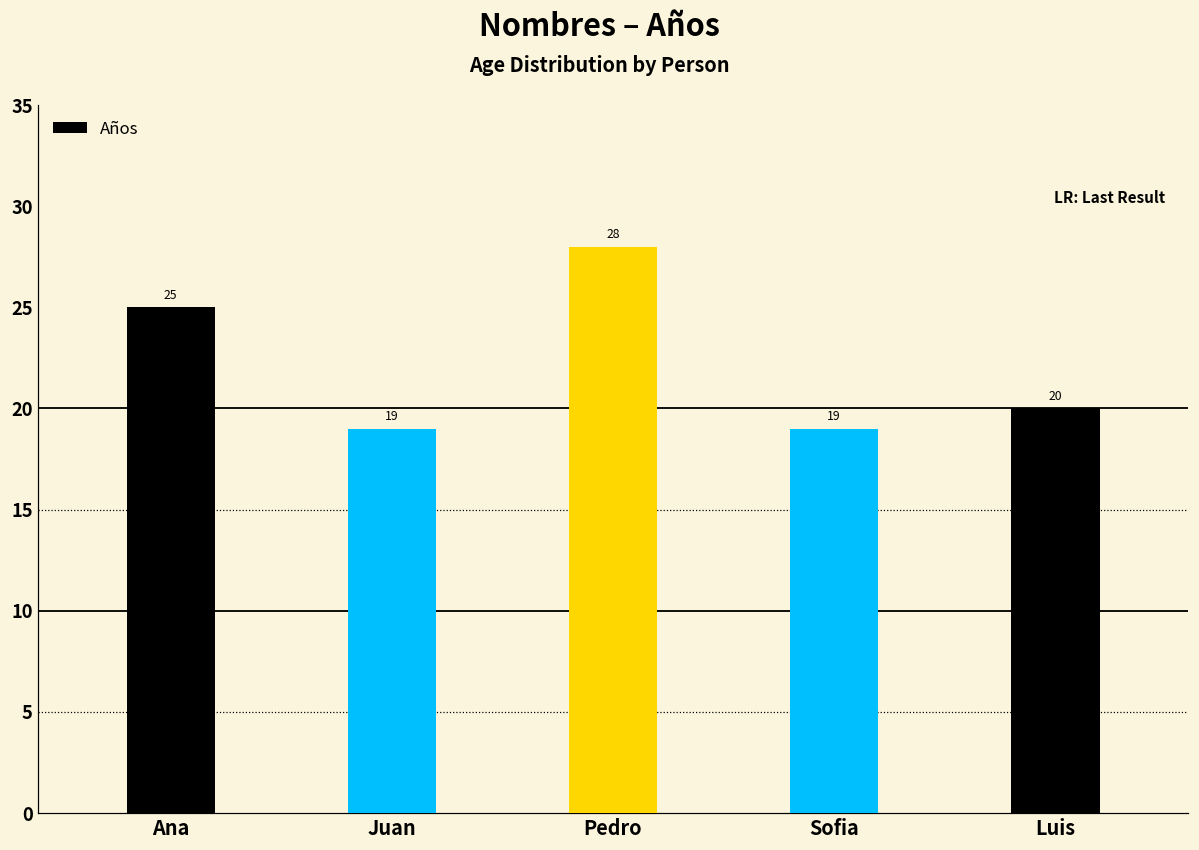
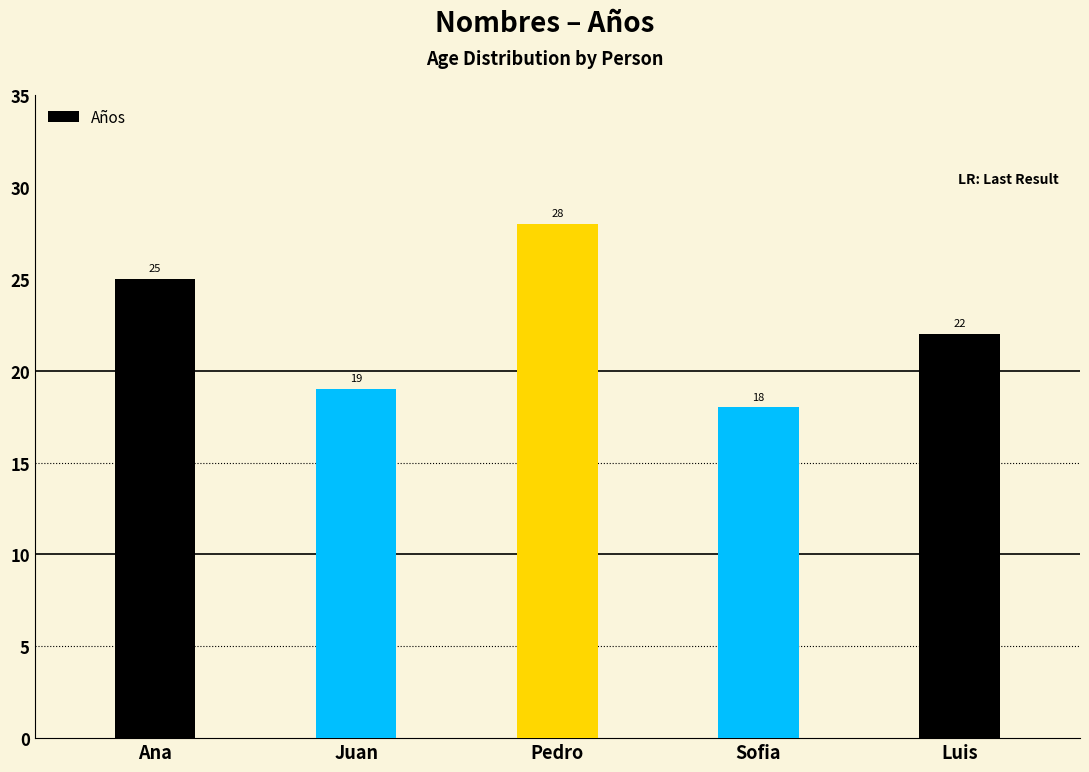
  {
    "Ana": 25,
    "Juan": 19,
    "Pedro": 28,
-   "Sofia": 19,
-   "Luis": 20
+   "Sofia": 18,
+   "Luis": 22
  }
